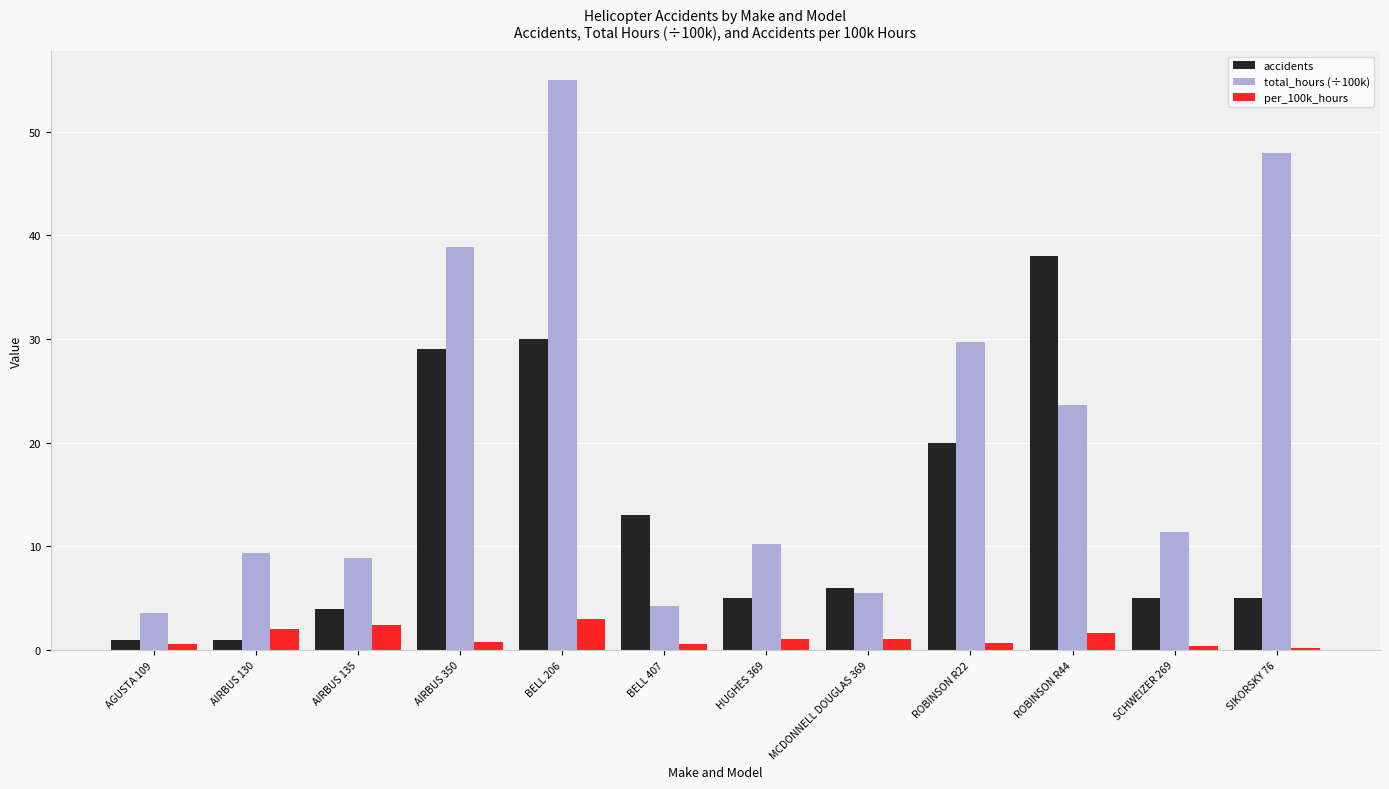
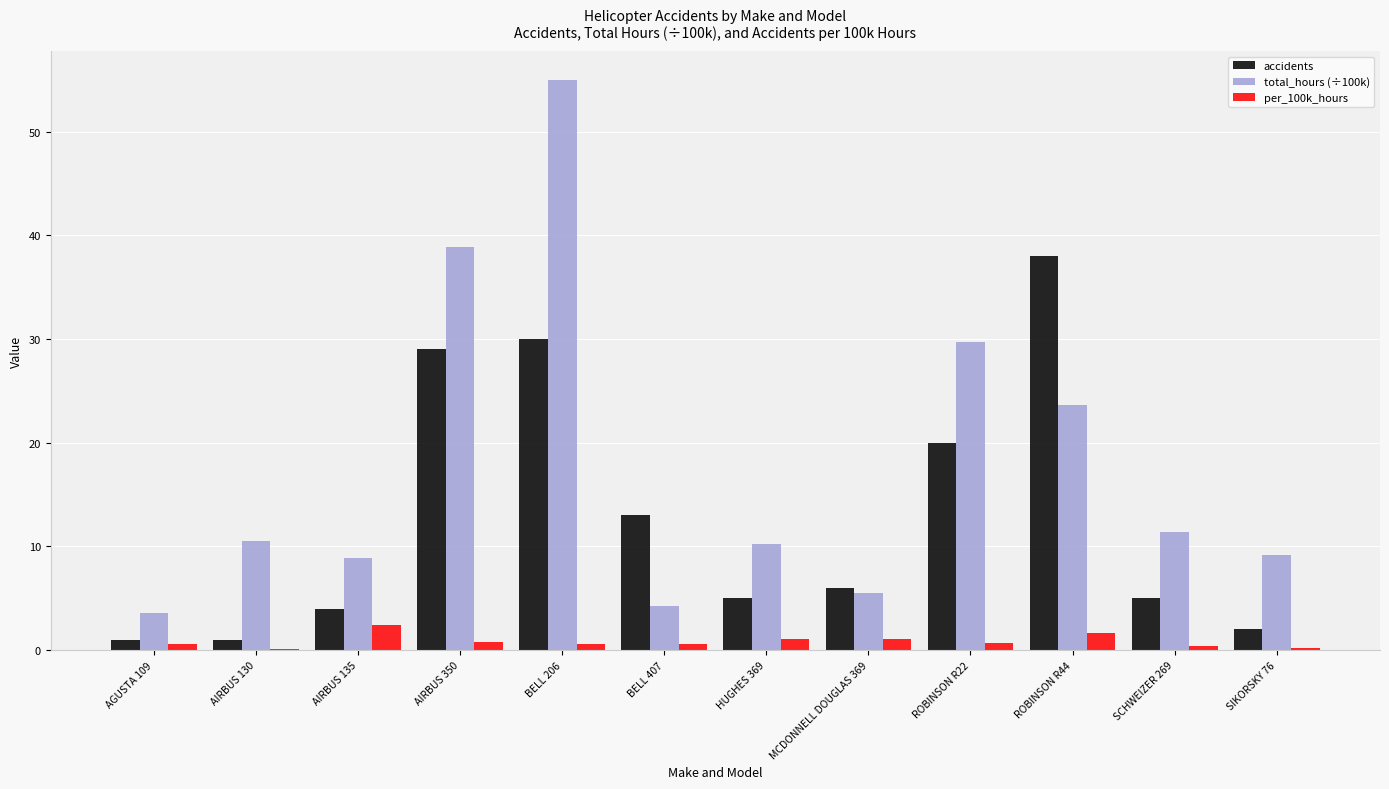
  {
    "accidents": {
      "AGUSTA 109": 1,
      "AIRBUS 130": 1,
      "AIRBUS 135": 4,
      "AIRBUS 350": 29,
      "BELL 206": 30,
      "BELL 407": 13,
      "HUGHES 369": 5,
      "MCDONNELL DOUGLAS 369": 6,
      "ROBINSON R22": 20,
      "ROBINSON R44": 38,
      "SCHWEIZER 269": 5,
-     "SIKORSKY 76": 5
+     "SIKORSKY 76": 2
    },
    "total_hours (÷100k)": {
      "AGUSTA 109": 3.6,
-     "AIRBUS 130": 9.3,
+     "AIRBUS 130": 10.5,
      "AIRBUS 135": 8.8,
      "AIRBUS 350": 38.8,
      "BELL 206": 55.0,
      "BELL 407": 4.3,
      "HUGHES 369": 10.2,
      "MCDONNELL DOUGLAS 369": 5.5,
      "ROBINSON R22": 29.7,
      "ROBINSON R44": 23.6,
      "SCHWEIZER 269": 11.4,
-     "SIKORSKY 76": 47.9
+     "SIKORSKY 76": 9.2
    },
    "per_100k_hours": {
      "AGUSTA 109": 0.6,
-     "AIRBUS 130": 2.0,
+     "AIRBUS 130": 0.1,
      "AIRBUS 135": 2.5,
      "AIRBUS 350": 0.7,
-     "BELL 206": 3.0,
+     "BELL 206": 0.5,
      "BELL 407": 0.6,
      "HUGHES 369": 1.1,
      "MCDONNELL DOUGLAS 369": 1.1,
      "ROBINSON R22": 0.7,
      "ROBINSON R44": 1.6,
      "SCHWEIZER 269": 0.4
    }
  }
